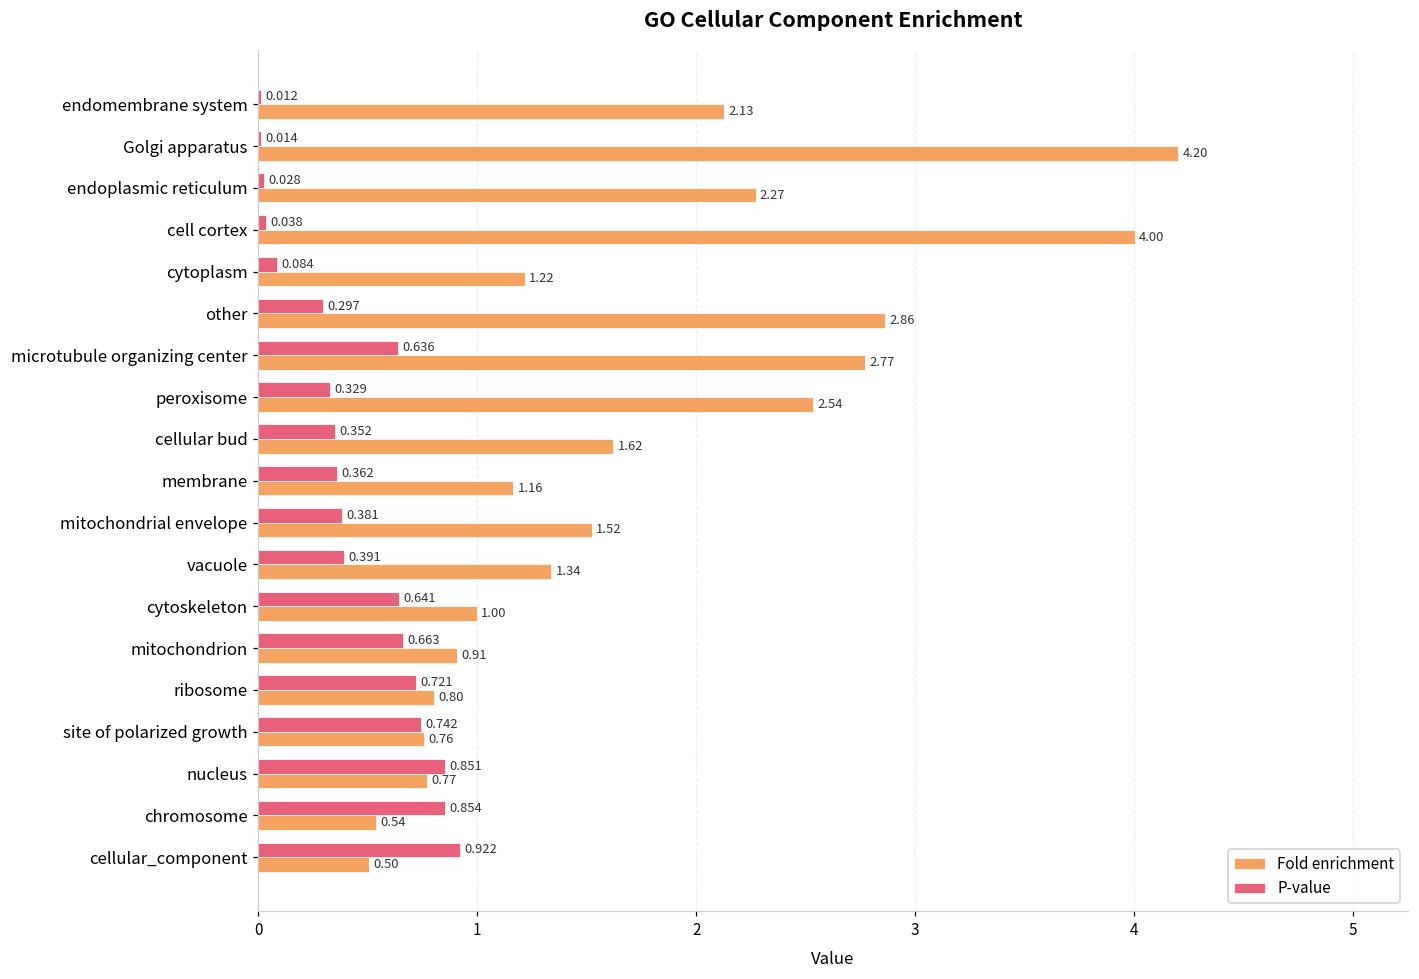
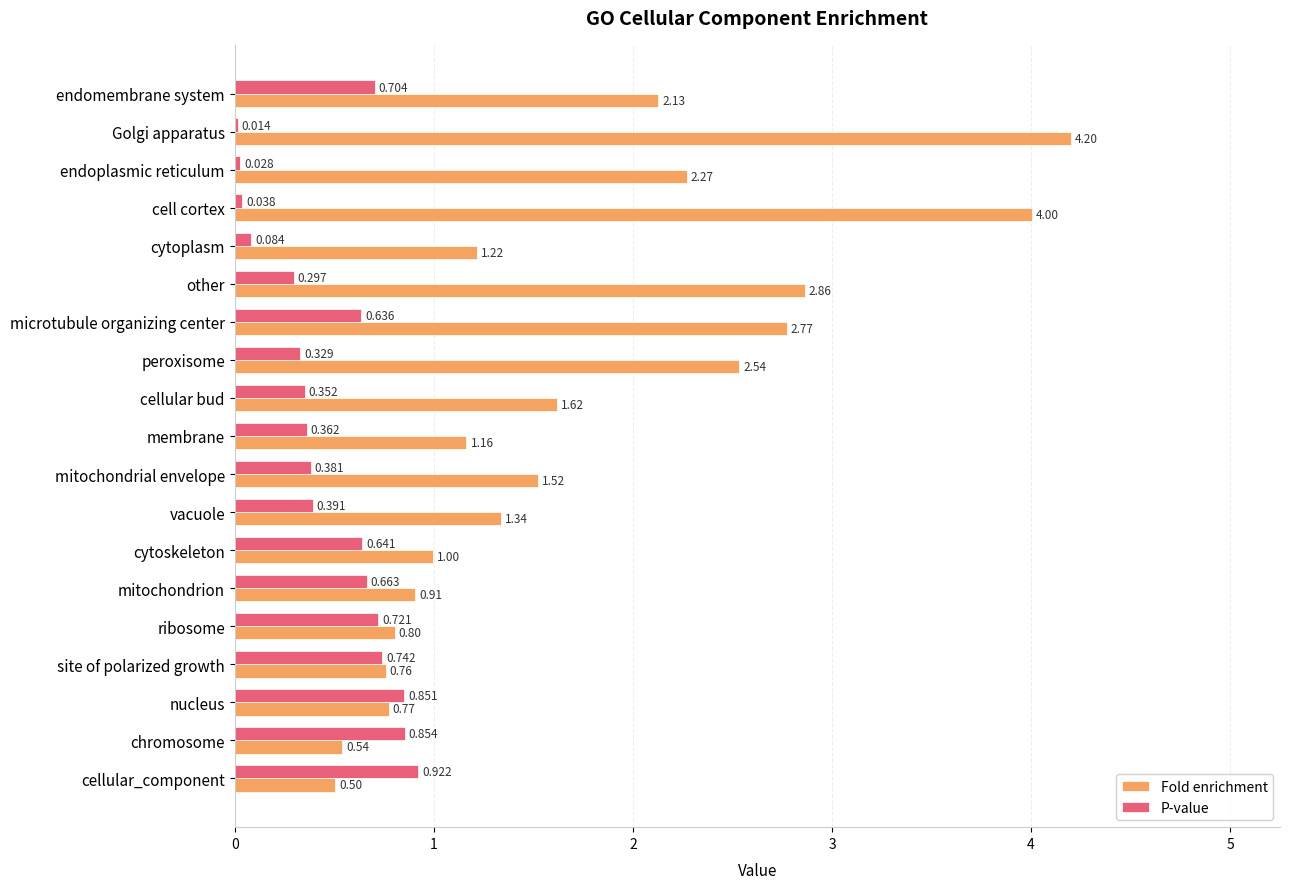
  {
    "Fold enrichment": {
      "endomembrane system": 2.13,
      "Golgi apparatus": 4.20,
      "endoplasmic reticulum": 2.27,
      "cell cortex": 4.00,
      "cytoplasm": 1.22,
      "other": 2.86,
      "microtubule organizing center": 2.77,
      "peroxisome": 2.54,
      "cellular bud": 1.62,
      "membrane": 1.16,
      "mitochondrial envelope": 1.52,
      "vacuole": 1.34,
      "cytoskeleton": 1.00,
      "mitochondrion": 0.91,
      "ribosome": 0.80,
      "site of polarized growth": 0.76,
      "nucleus": 0.77,
      "chromosome": 0.54,
      "cellular_component": 0.50
    },
    "P-value": {
-     "endomembrane system": 0.012,
+     "endomembrane system": 0.704,
      "Golgi apparatus": 0.014,
      "endoplasmic reticulum": 0.028,
      "cell cortex": 0.038,
      "cytoplasm": 0.084,
      "other": 0.297,
      "microtubule organizing center": 0.636,
      "peroxisome": 0.329,
      "cellular bud": 0.352,
      "membrane": 0.362,
      "mitochondrial envelope": 0.381,
      "vacuole": 0.391,
      "cytoskeleton": 0.641,
      "mitochondrion": 0.663,
      "ribosome": 0.721,
      "site of polarized growth": 0.742,
      "nucleus": 0.851,
      "chromosome": 0.854,
      "cellular_component": 0.922
    }
  }
